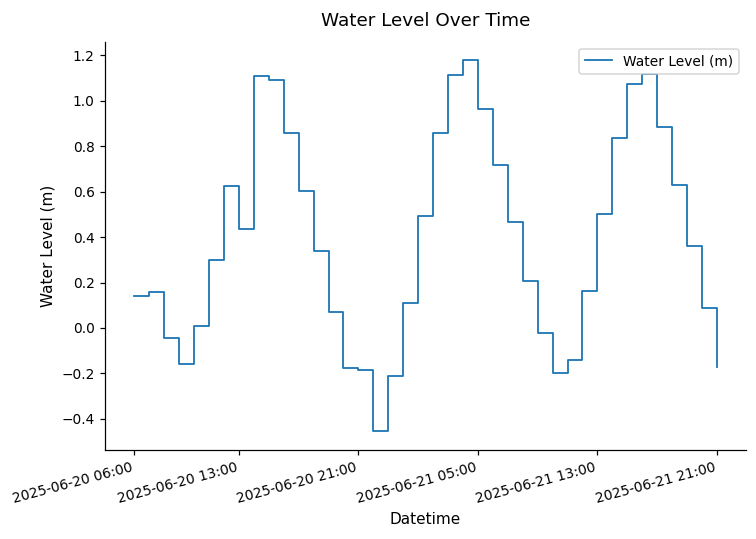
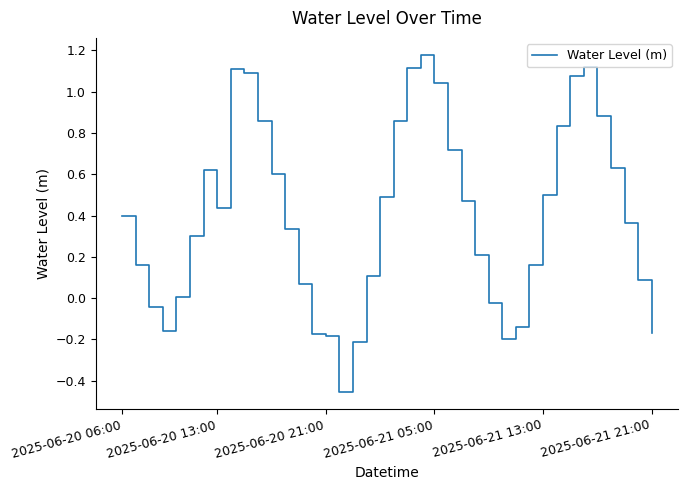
  {
-   "2025-06-20 06:00": 0.14,
+   "2025-06-20 06:00": 0.40,
    "2025-06-20 13:00": 0.44,
    "2025-06-20 21:00": -0.19,
-   "2025-06-21 05:00": 0.96,
+   "2025-06-21 05:00": 1.04,
    "2025-06-21 13:00": 0.50,
    "2025-06-21 21:00": -0.17
  }
